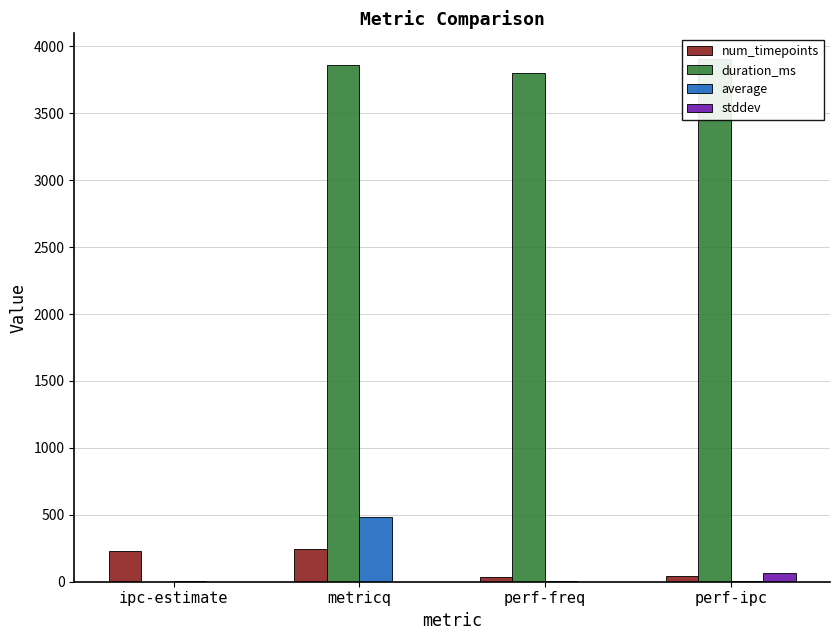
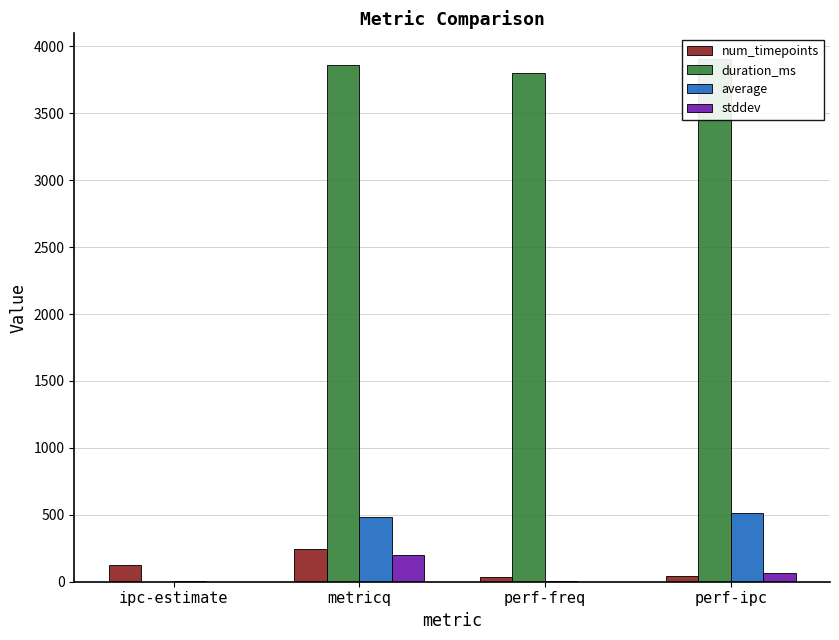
  {
    "num_timepoints": {
-     "ipc-estimate": 230,
+     "ipc-estimate": 130,
      "metricq": 250,
      "perf-freq": 40,
      "perf-ipc": 40
    },
    "duration_ms": {
      "ipc-estimate": 0,
      "metricq": 3860,
      "perf-freq": 3800
    },
    "average": {
      "metricq": 480,
-     "perf-ipc": 0
+     "perf-ipc": 520
    },
    "stddev": {
-     "metricq": 0,
+     "metricq": 200,
      "perf-ipc": 70
    }
  }
